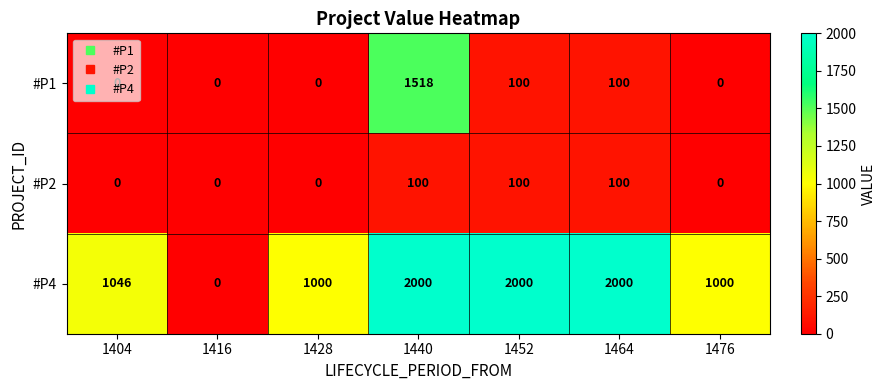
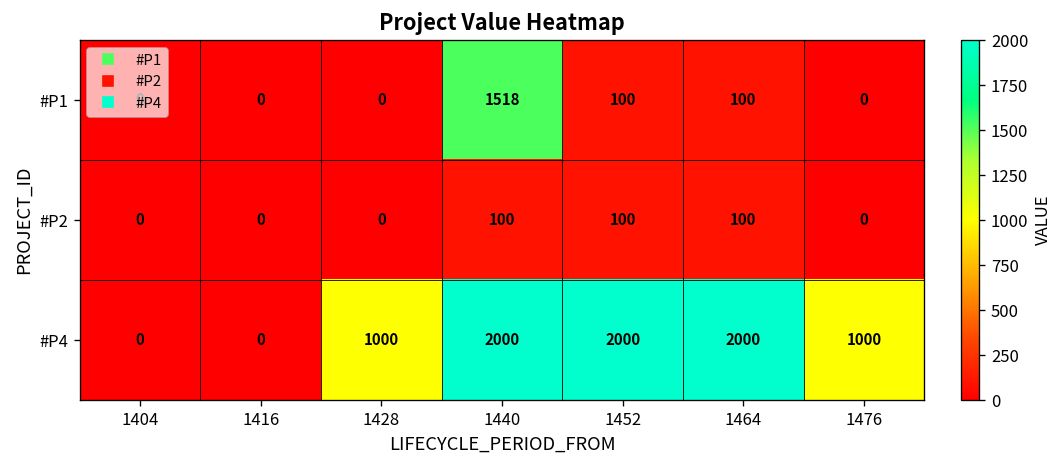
  {
    "#P1": {
      "1416": 0,
      "1428": 0,
      "1440": 1518,
      "1452": 100,
      "1464": 100,
      "1476": 0
    },
    "#P2": {
      "1404": 0,
      "1416": 0,
      "1428": 0,
      "1440": 100,
      "1452": 100,
      "1464": 100,
      "1476": 0
    },
    "#P4": {
-     "1404": 1046,
+     "1404": 0,
      "1416": 0,
      "1428": 1000,
      "1440": 2000,
      "1452": 2000,
      "1464": 2000,
      "1476": 1000
    }
  }
